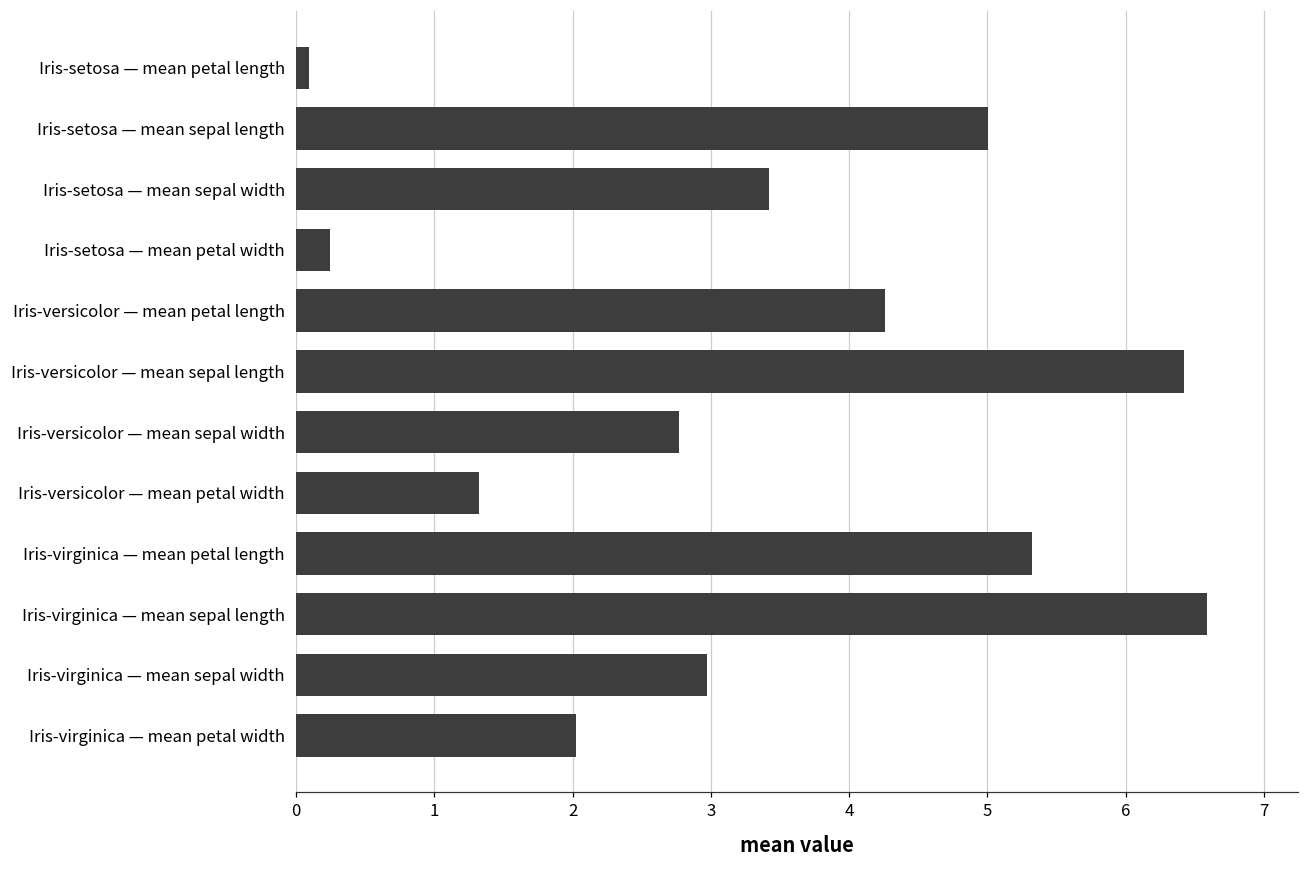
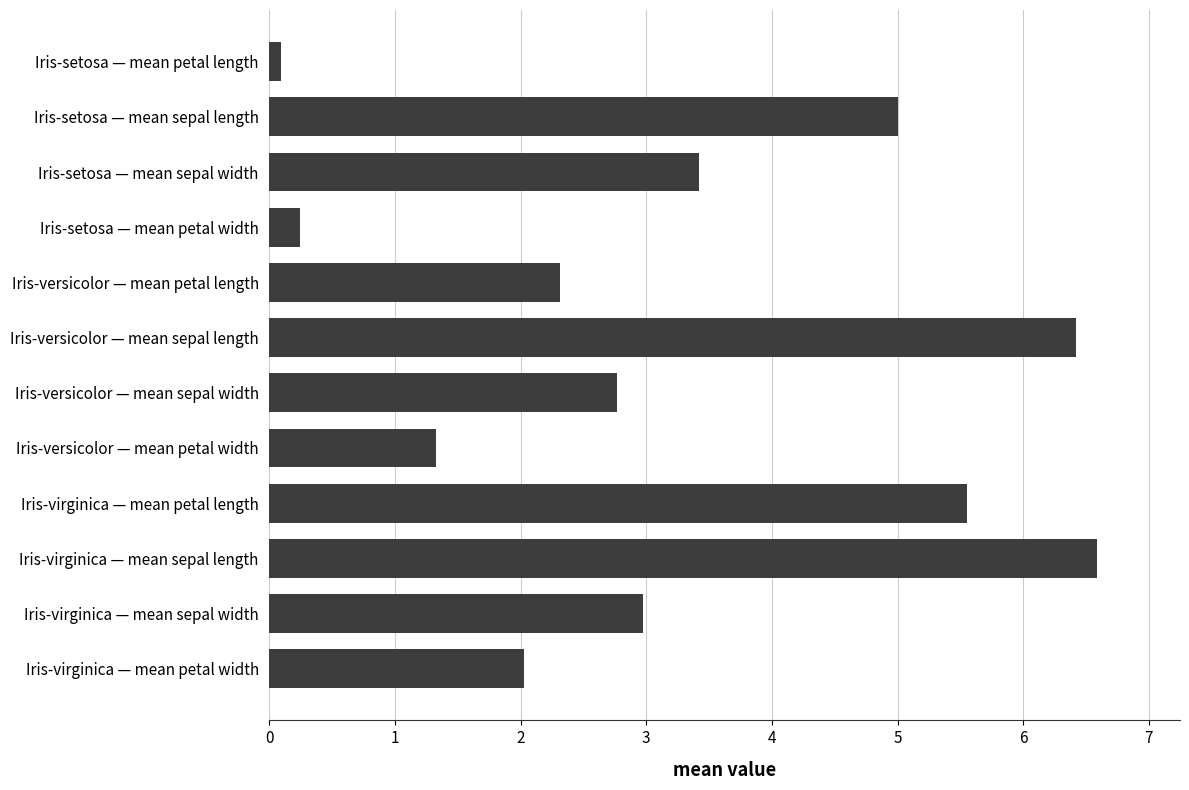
  {
    "Iris-setosa — mean petal length": 0.09,
    "Iris-setosa — mean sepal length": 5.01,
    "Iris-setosa — mean sepal width": 3.42,
    "Iris-setosa — mean petal width": 0.24,
-   "Iris-versicolor — mean petal length": 4.26,
+   "Iris-versicolor — mean petal length": 2.31,
    "Iris-versicolor — mean sepal length": 6.42,
    "Iris-versicolor — mean sepal width": 2.77,
    "Iris-versicolor — mean petal width": 1.33,
-   "Iris-virginica — mean petal length": 5.32,
+   "Iris-virginica — mean petal length": 5.55,
    "Iris-virginica — mean sepal length": 6.59,
    "Iris-virginica — mean sepal width": 2.97,
    "Iris-virginica — mean petal width": 2.03
  }
